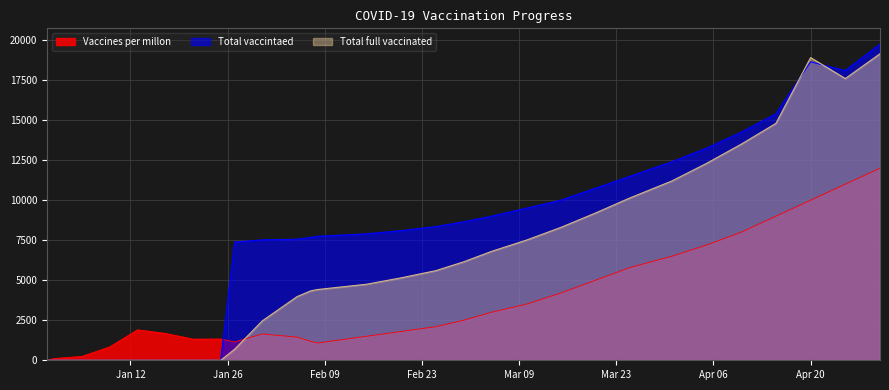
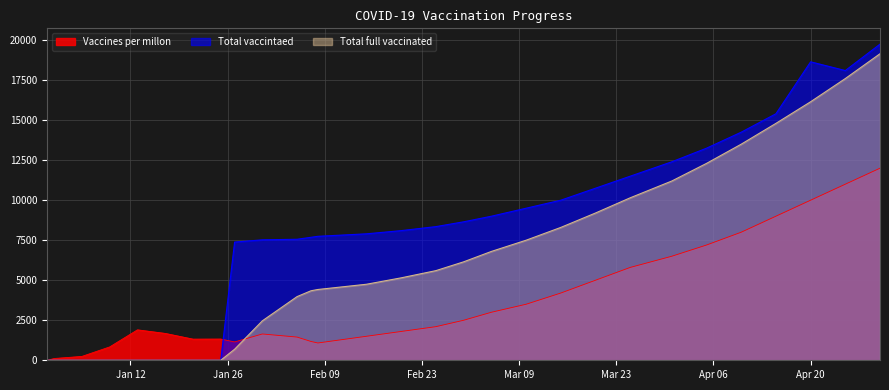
  {
    "Vaccines per millon": {
      "Apr 20": 10000
    },
    "Total vaccintaed": {
      "Apr 20": 18600
    },
    "Total full vaccinated": {
-     "Apr 20": 18900
+     "Apr 20": 16200
    }
  }
